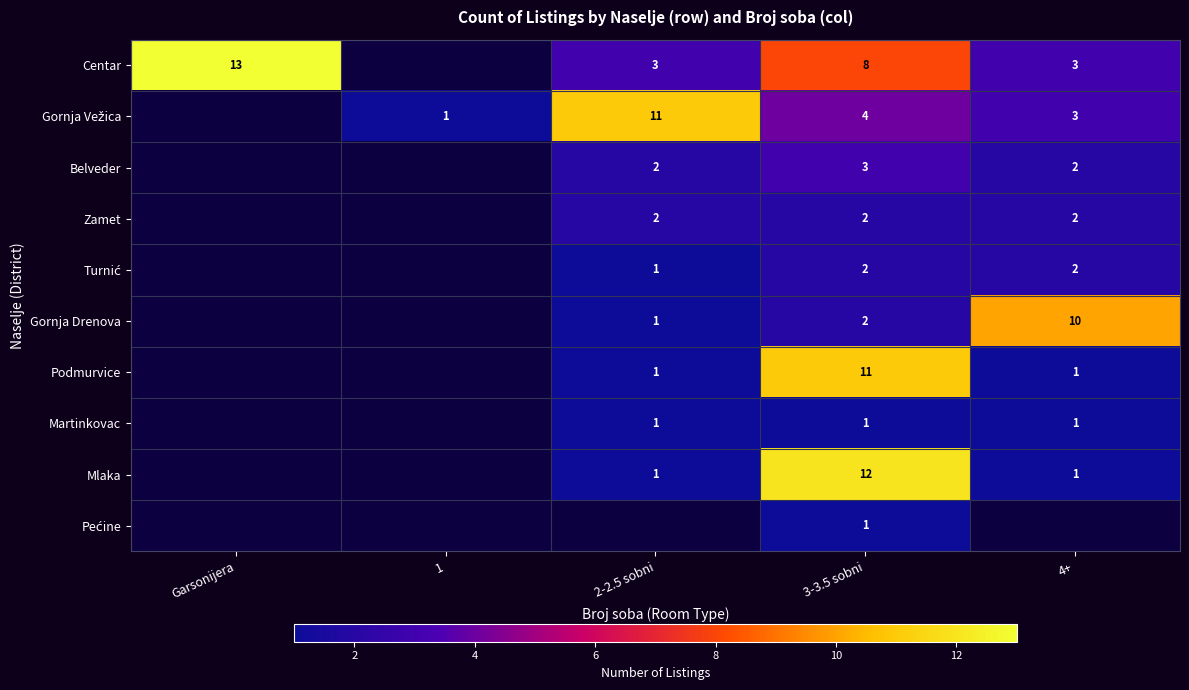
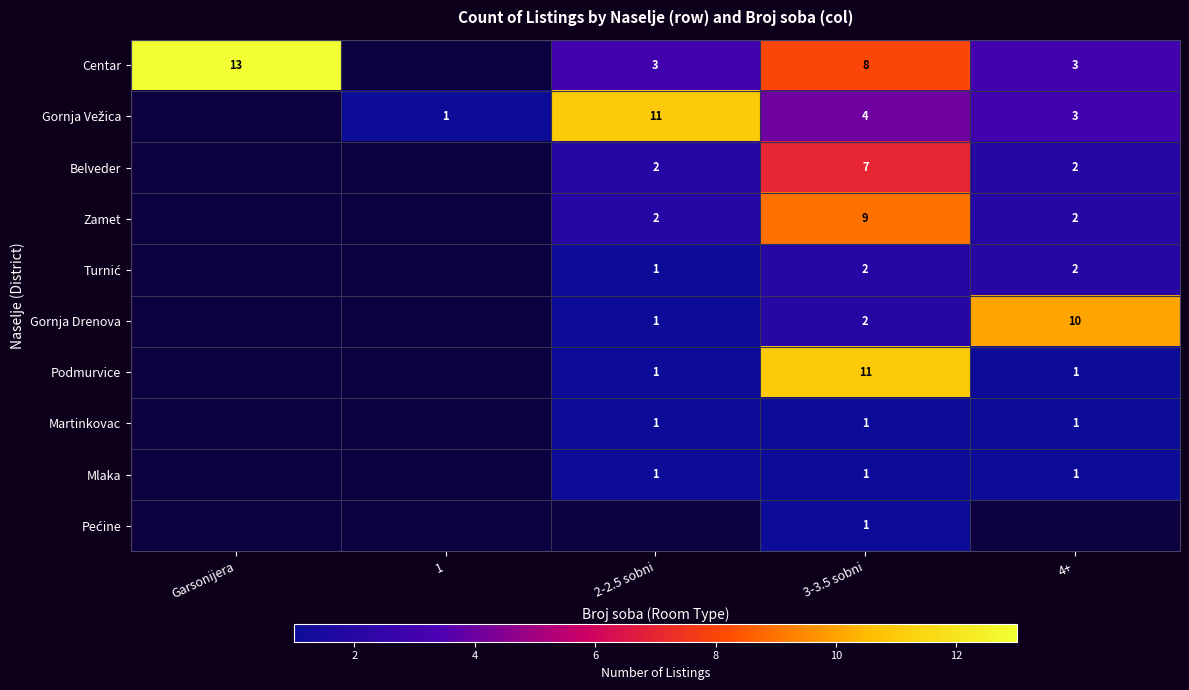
  {
    "Centar": {
      "Garsonijera": 13,
      "2-2.5 sobni": 3,
      "3-3.5 sobni": 8,
      "4+": 3
    },
    "Gornja Vežica": {
      "1": 1,
      "2-2.5 sobni": 11,
      "3-3.5 sobni": 4,
      "4+": 3
    },
    "Belveder": {
      "2-2.5 sobni": 2,
-     "3-3.5 sobni": 3,
+     "3-3.5 sobni": 7,
      "4+": 2
    },
    "Zamet": {
      "2-2.5 sobni": 2,
-     "3-3.5 sobni": 2,
+     "3-3.5 sobni": 9,
      "4+": 2
    },
    "Turnić": {
      "2-2.5 sobni": 1,
      "3-3.5 sobni": 2,
      "4+": 2
    },
    "Gornja Drenova": {
      "2-2.5 sobni": 1,
      "3-3.5 sobni": 2,
      "4+": 10
    },
    "Podmurvice": {
      "2-2.5 sobni": 1,
      "3-3.5 sobni": 11,
      "4+": 1
    },
    "Martinkovac": {
      "2-2.5 sobni": 1,
      "3-3.5 sobni": 1,
      "4+": 1
    },
    "Mlaka": {
      "2-2.5 sobni": 1,
-     "3-3.5 sobni": 12,
+     "3-3.5 sobni": 1,
      "4+": 1
    },
    "Pećine": {
      "3-3.5 sobni": 1
    }
  }
